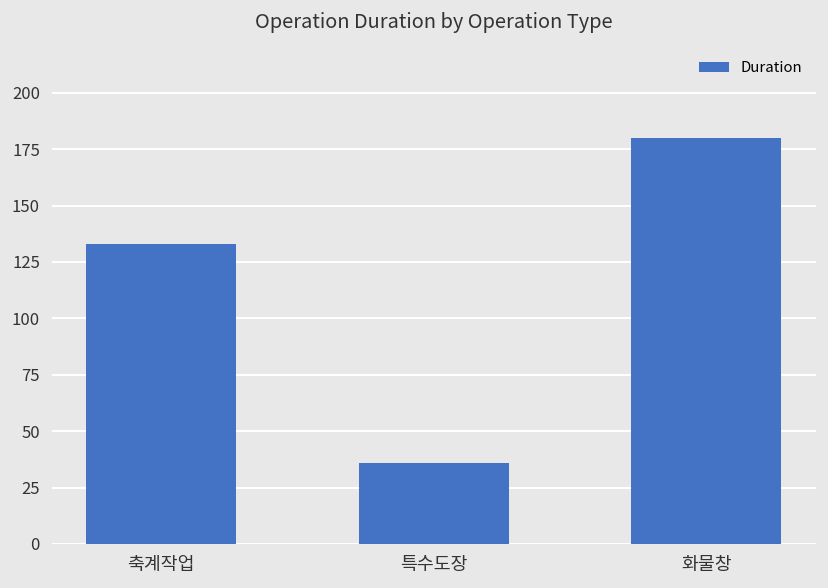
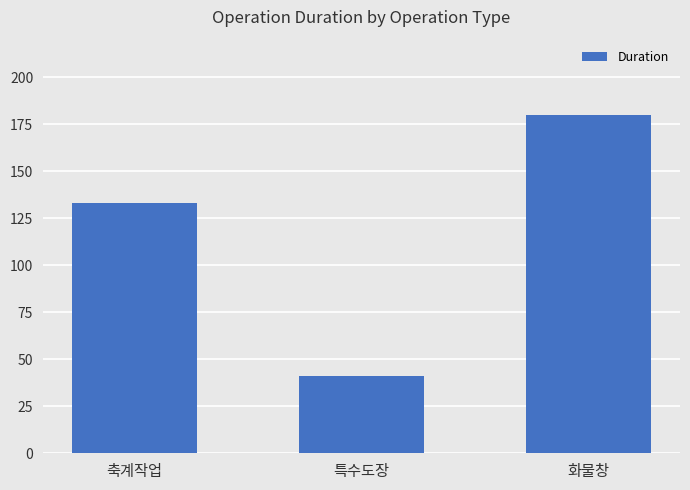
  {
    "축계작업": 133,
-   "특수도장": 36,
+   "특수도장": 41,
    "화물창": 180
  }
